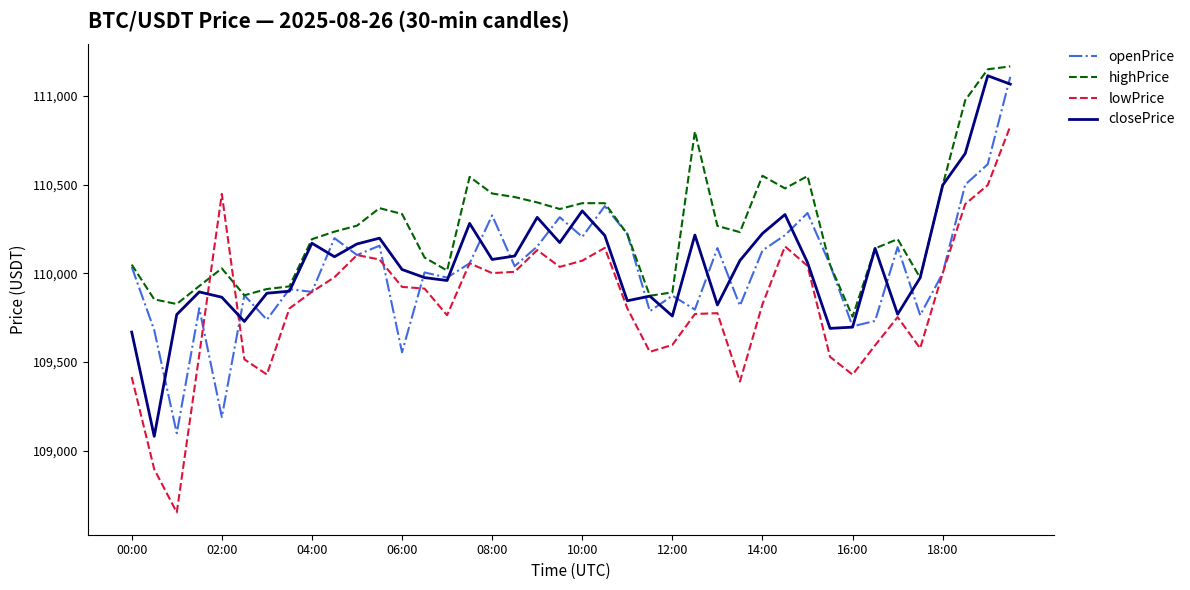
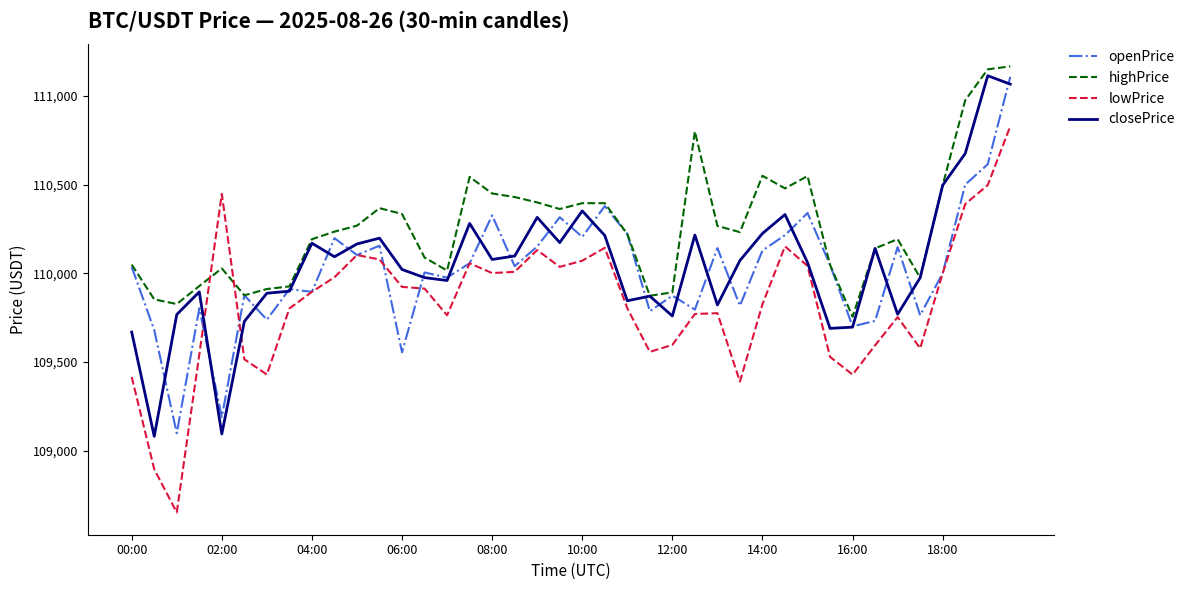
  {
    "openPrice": {
      "02:00": "109,190",
      "06:00": "109,560",
      "08:00": "110,330",
      "10:00": "110,210",
      "12:00": "109,870",
      "14:00": "110,130"
    },
    "highPrice": {
      "02:00": "110,030",
      "04:00": "110,190",
      "06:00": "110,330",
      "08:00": "110,450",
      "10:00": "110,400",
      "12:00": "109,890",
      "14:00": "110,550",
      "16:00": "109,760"
    },
    "lowPrice": {
      "00:00": "109,420",
      "02:00": "110,450",
      "06:00": "109,920",
      "08:00": "110,000",
      "10:00": "110,070",
      "12:00": "109,600",
      "14:00": "109,830",
      "16:00": "109,430"
    },
    "closePrice": {
      "00:00": "109,670",
-     "02:00": "109,870",
+     "02:00": "109,090",
      "04:00": "110,170",
      "06:00": "110,020",
      "08:00": "110,080",
      "10:00": "110,350",
      "12:00": "109,760",
      "14:00": "110,220"
    }
  }
